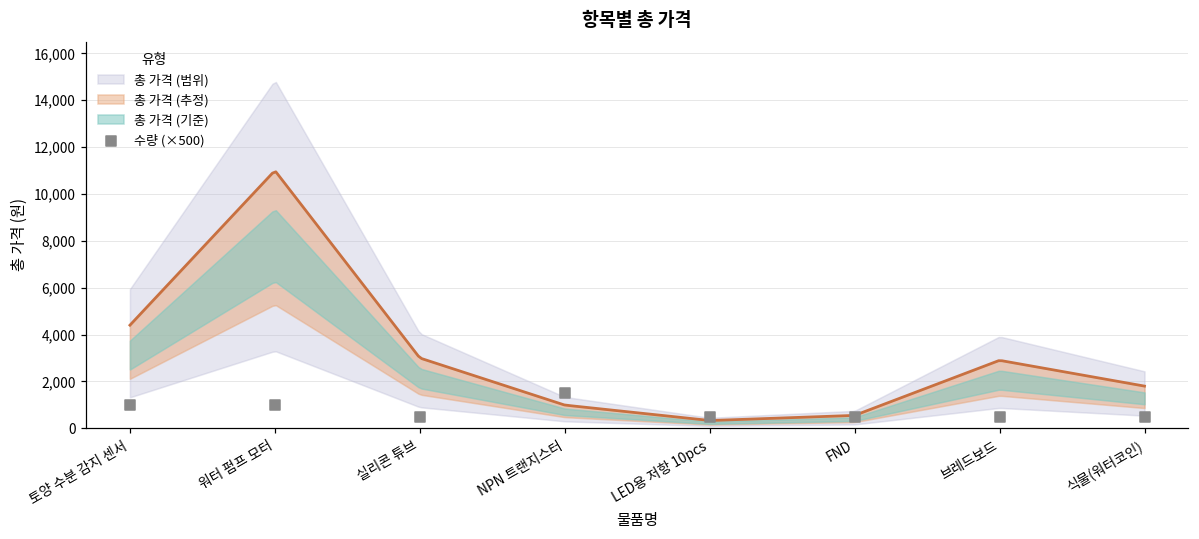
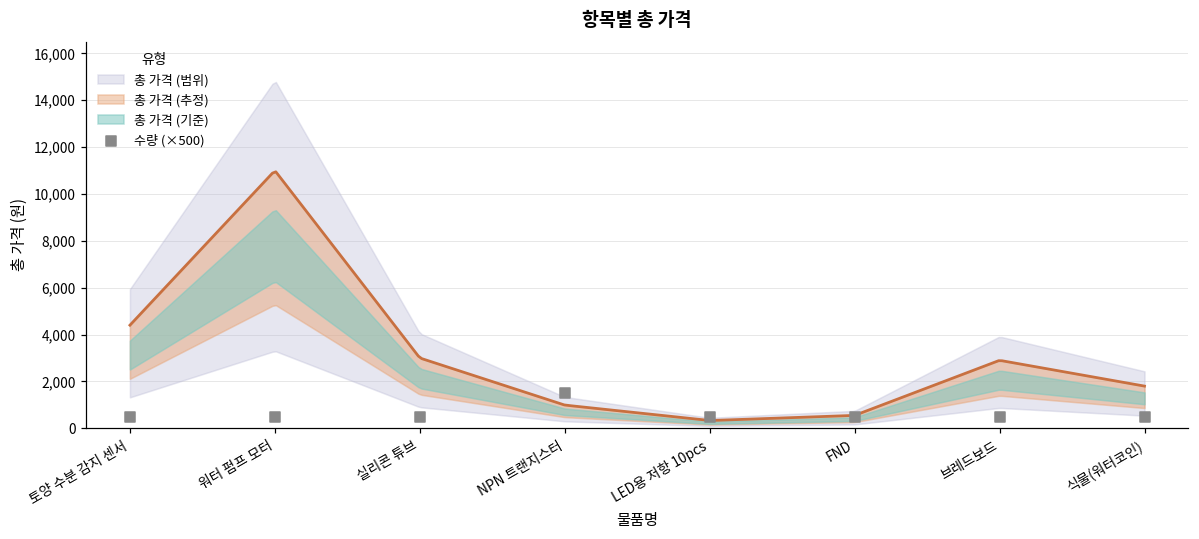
  {
    "총 가격 (추정)": {
      "토양 수분 감지 센서": "4,400",
      "식물(워터코인)": "1,800"
    },
    "수량 (×500)": {
-     "토양 수분 감지 센서": "1,000",
-     "워터 펌프 모터": "1,000"
+     "토양 수분 감지 센서": "500",
+     "워터 펌프 모터": "500"
    }
  }
